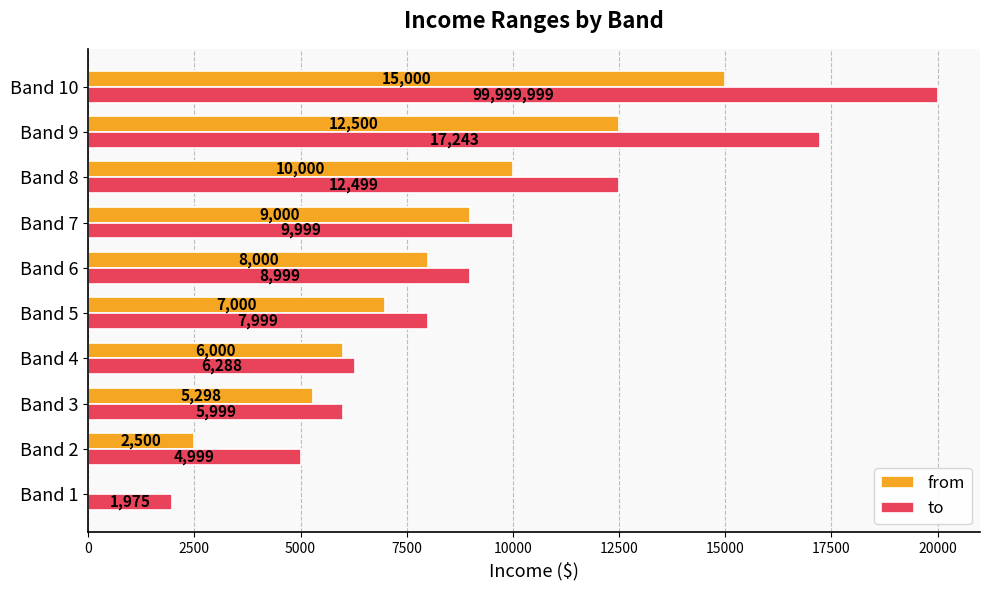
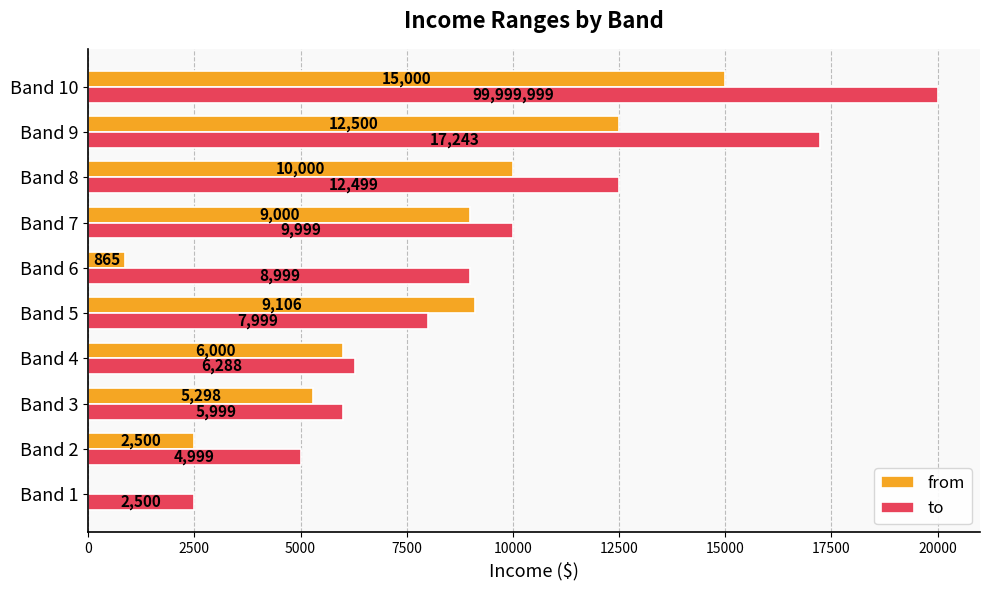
  {
    "from": {
      "Band 10": "15,000",
      "Band 9": "12,500",
      "Band 8": "10,000",
      "Band 7": "9,000",
-     "Band 6": "8,000",
-     "Band 5": "7,000",
+     "Band 6": "865",
+     "Band 5": "9,106",
      "Band 4": "6,000",
      "Band 3": "5,298",
      "Band 2": "2,500"
    },
    "to": {
      "Band 9": "17,243",
      "Band 8": "12,499",
      "Band 7": "9,999",
      "Band 6": "8,999",
      "Band 5": "7,999",
      "Band 4": "6,288",
      "Band 3": "5,999",
      "Band 2": "4,999",
-     "Band 1": "1,975"
+     "Band 1": "2,500"
    }
  }
